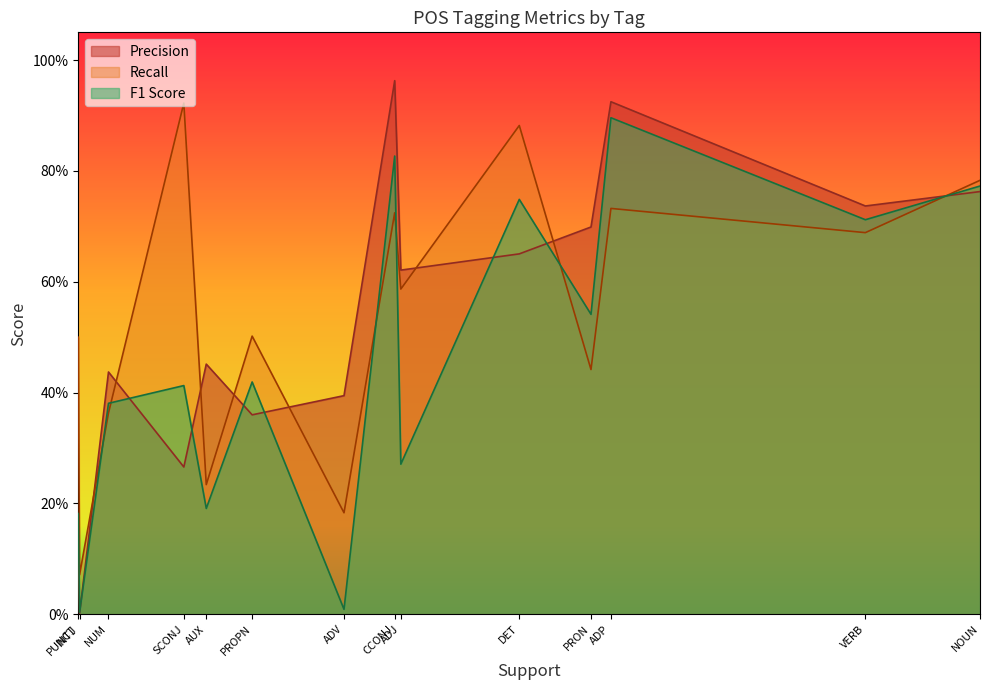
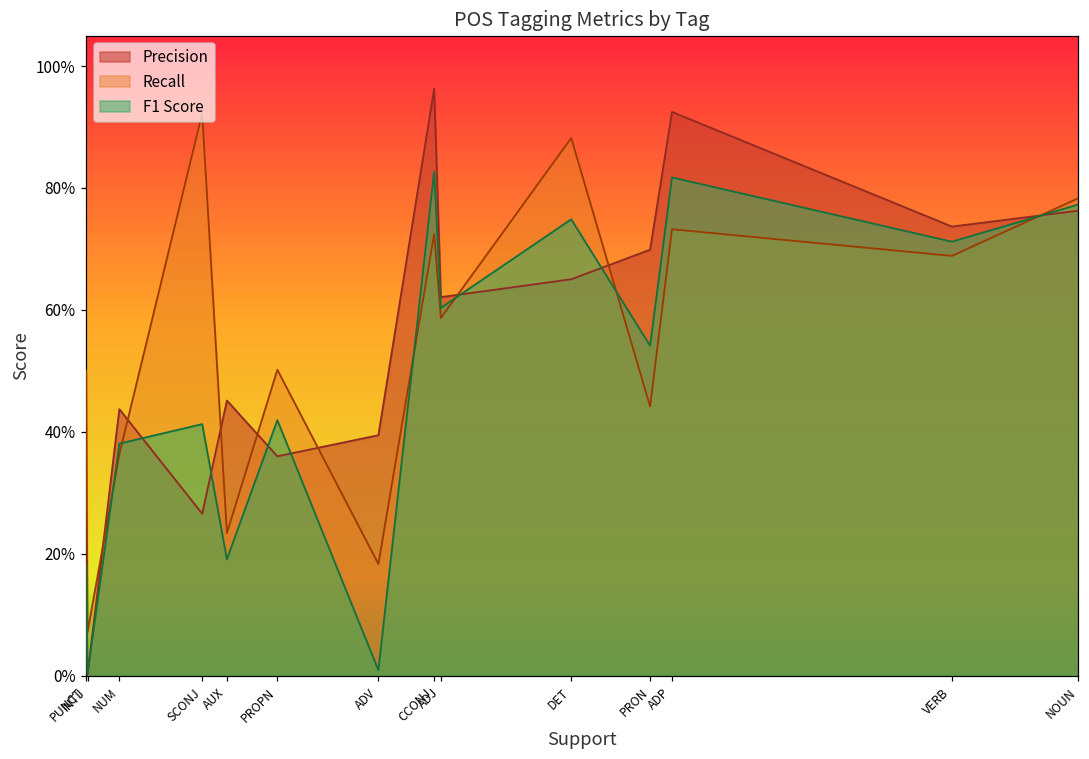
  {
    "F1 Score": {
      "PUNCT": "18%",
      "NUM": "38%",
      "SCONJ": "41%",
      "AUX": "19%",
      "PROPN": "42%",
      "ADV": "1%",
      "CCONJ": "83%",
-     "ADJ": "27%",
+     "ADJ": "60%",
      "DET": "75%",
      "PRON": "54%",
-     "ADP": "90%",
+     "ADP": "82%",
      "VERB": "71%",
      "NOUN": "77%"
    }
  }
